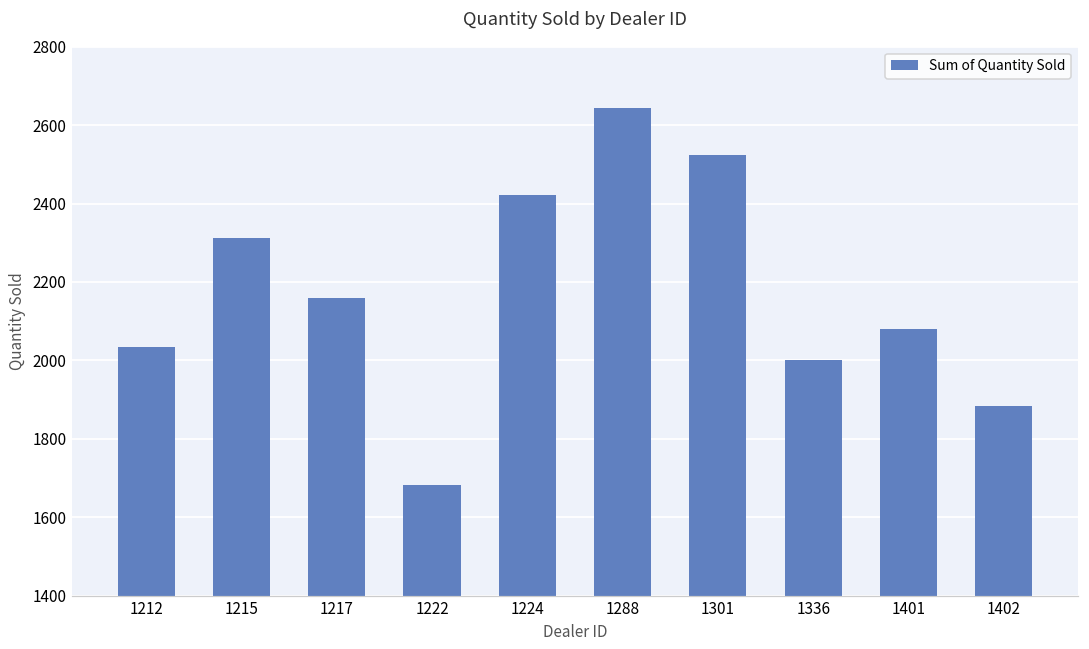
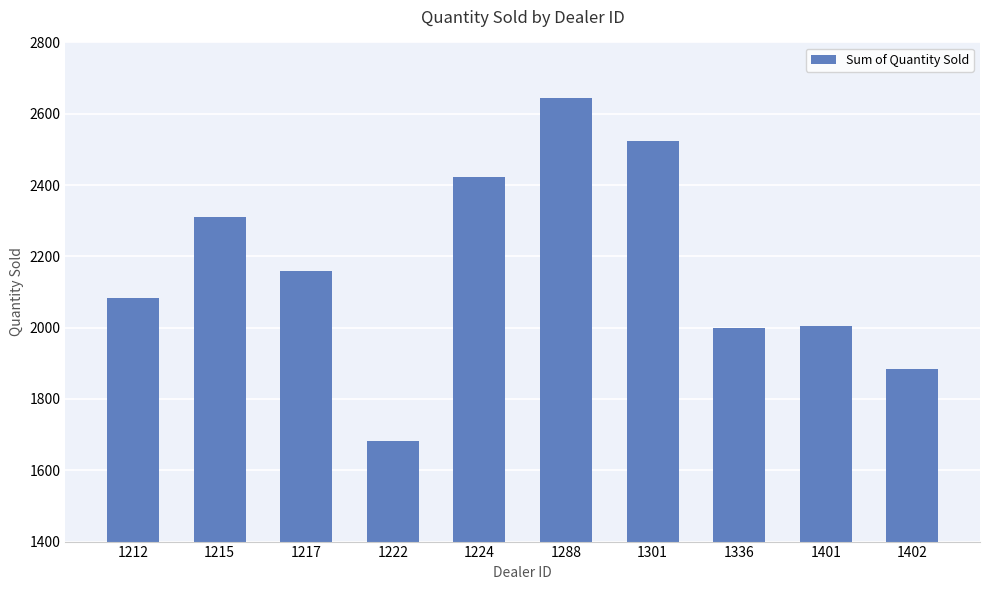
  {
-   "1212": 2030,
+   "1212": 2080,
    "1215": 2310,
    "1217": 2160,
    "1222": 1680,
    "1224": 2420,
    "1288": 2640,
    "1301": 2520,
    "1336": 2000,
-   "1401": 2080,
+   "1401": 2010,
    "1402": 1880
  }
